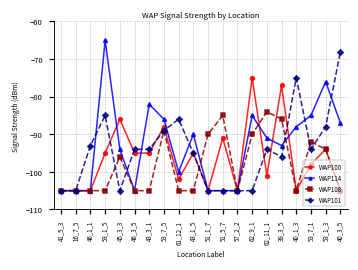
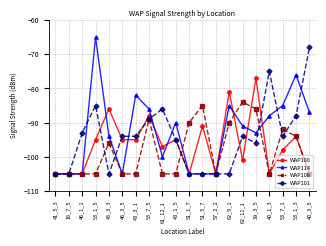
  {
    "WAP100": {
      "53_1_5": -95,
      "45_3_3": -86,
      "46_3_5": -95,
      "43_3_1": -95,
      "53_7_5": -88,
-     "61_12_1": -102,
+     "61_12_1": -97,
      "51_5_7": -91,
-     "62_9_1": -75,
+     "62_9_1": -81,
      "62_11_1": -101,
      "39_3_5": -77,
      "53_7_1": -98
    },
    "WAP114": {
      "53_1_5": -65,
      "45_3_3": -94,
      "43_3_1": -82,
      "53_7_5": -86,
      "61_12_1": -100,
      "43_1_5": -90,
      "62_9_1": -85,
      "62_11_1": -91,
      "39_3_5": -93,
      "40_1_3": -88,
      "53_7_1": -85,
      "53_1_3": -76,
      "40_3_5": -87
    },
    "WAP108": {
      "53_1_5": -105,
      "45_3_3": -96,
      "43_3_1": -105,
      "61_12_1": -105,
      "43_1_5": -105,
      "51_1_7": -90,
      "51_5_7": -85,
      "62_9_1": -90,
      "62_11_1": -84,
      "39_3_5": -86,
      "53_7_1": -92
    },
    "WAP101": {
      "46_1_1": -93,
      "53_1_5": -85,
      "45_3_3": -105,
      "46_3_5": -94,
      "43_3_1": -94,
      "61_12_1": -86,
      "62_9_1": -105,
      "62_11_1": -94,
      "39_3_5": -96,
      "40_1_3": -75,
      "53_7_1": -94,
      "53_1_3": -88,
      "40_3_5": -68
    }
  }
